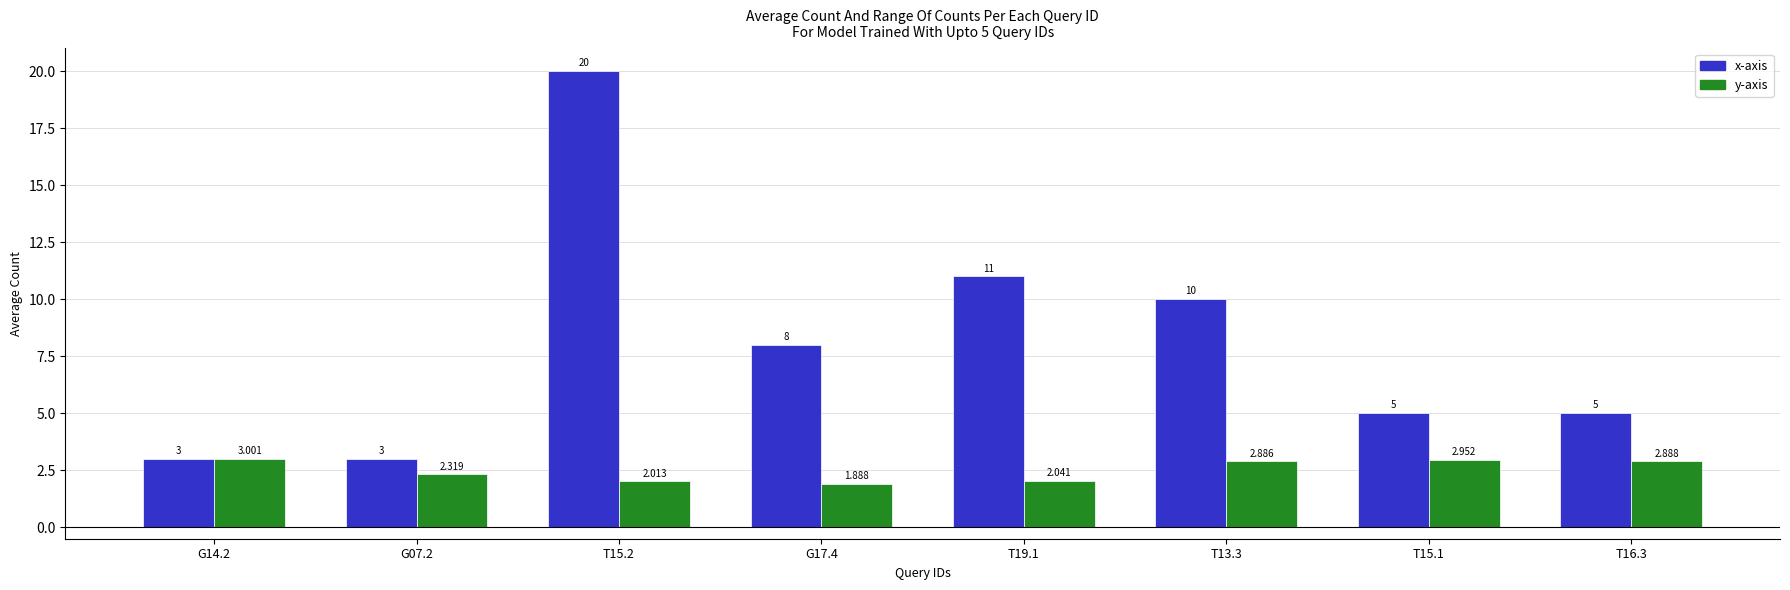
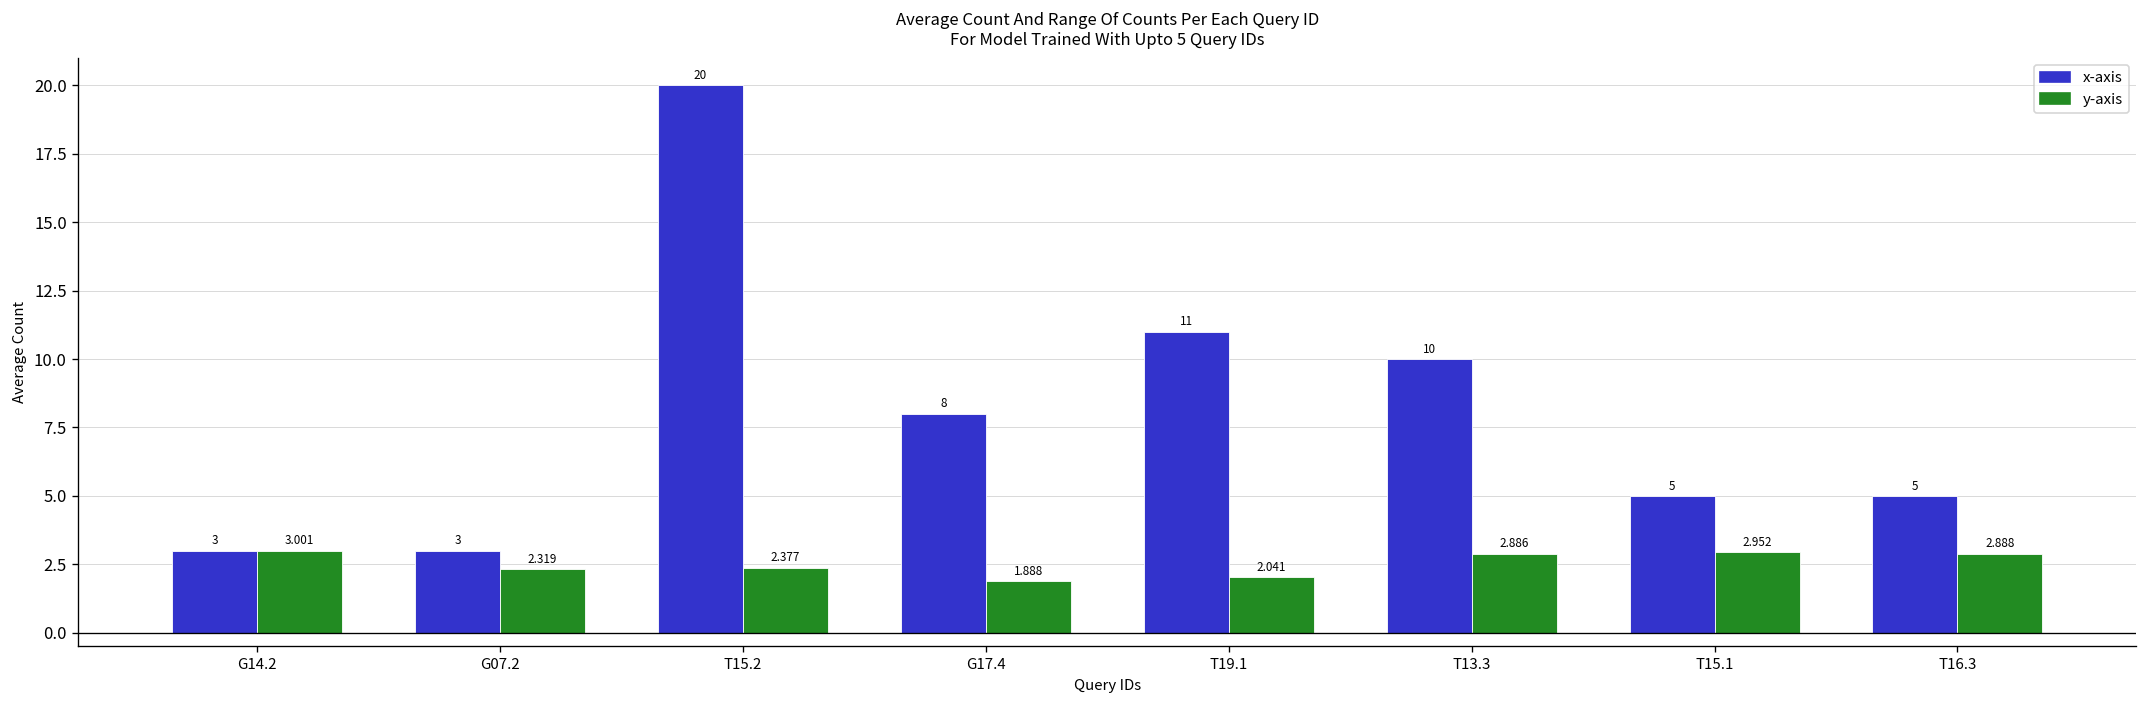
  {
    "x-axis": {
      "G14.2": 3,
      "G07.2": 3,
      "T15.2": 20,
      "G17.4": 8,
      "T19.1": 11,
      "T13.3": 10,
      "T15.1": 5,
      "T16.3": 5
    },
    "y-axis": {
      "G14.2": 3.001,
      "G07.2": 2.319,
-     "T15.2": 2.013,
+     "T15.2": 2.377,
      "G17.4": 1.888,
      "T19.1": 2.041,
      "T13.3": 2.886,
      "T15.1": 2.952,
      "T16.3": 2.888
    }
  }
